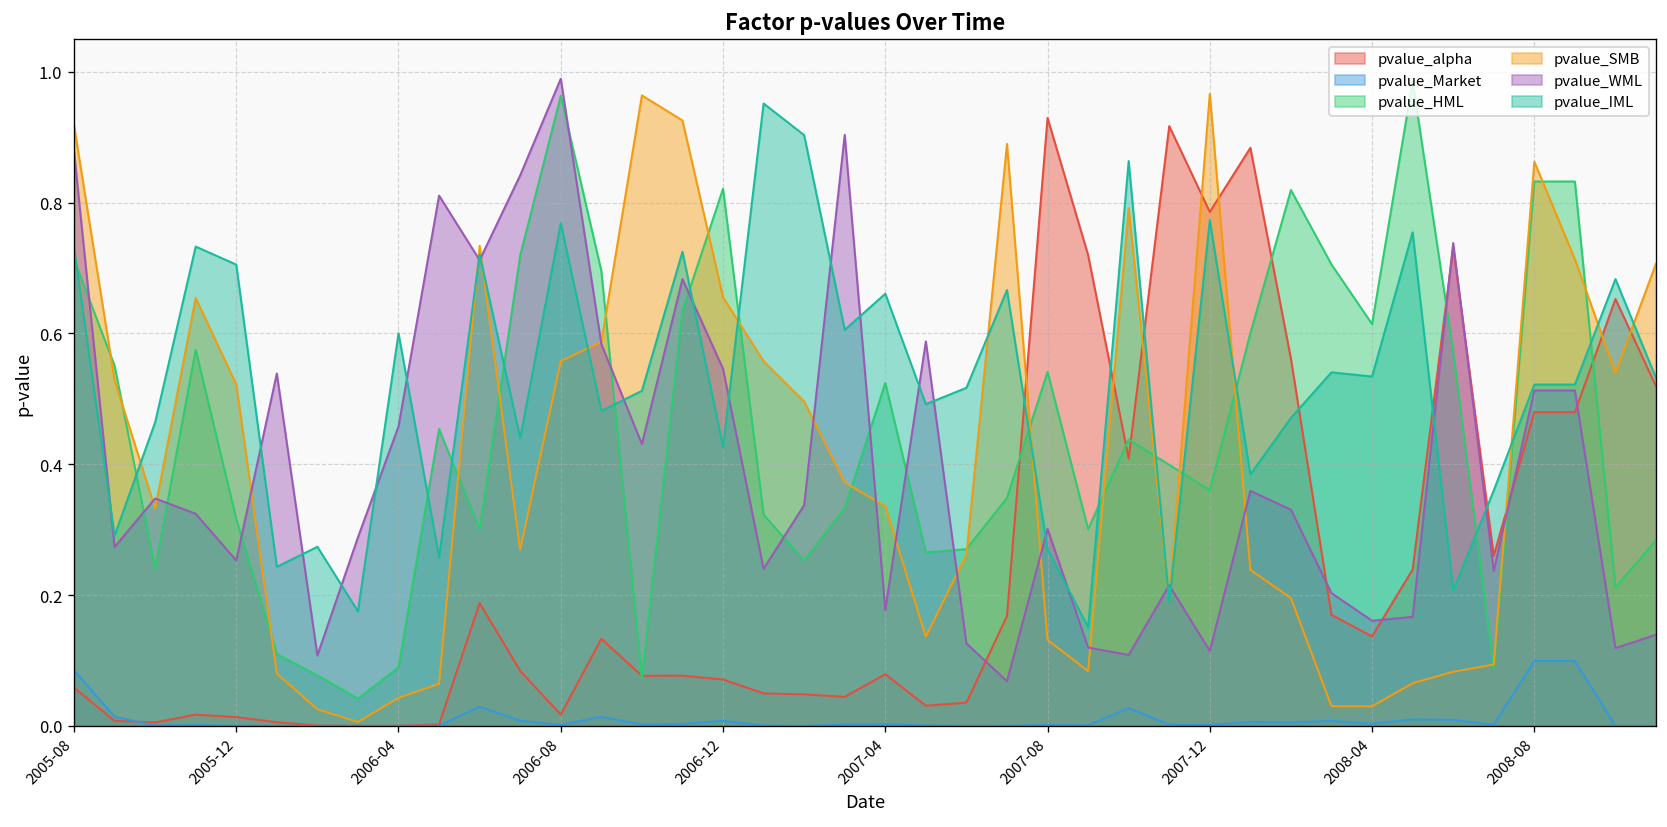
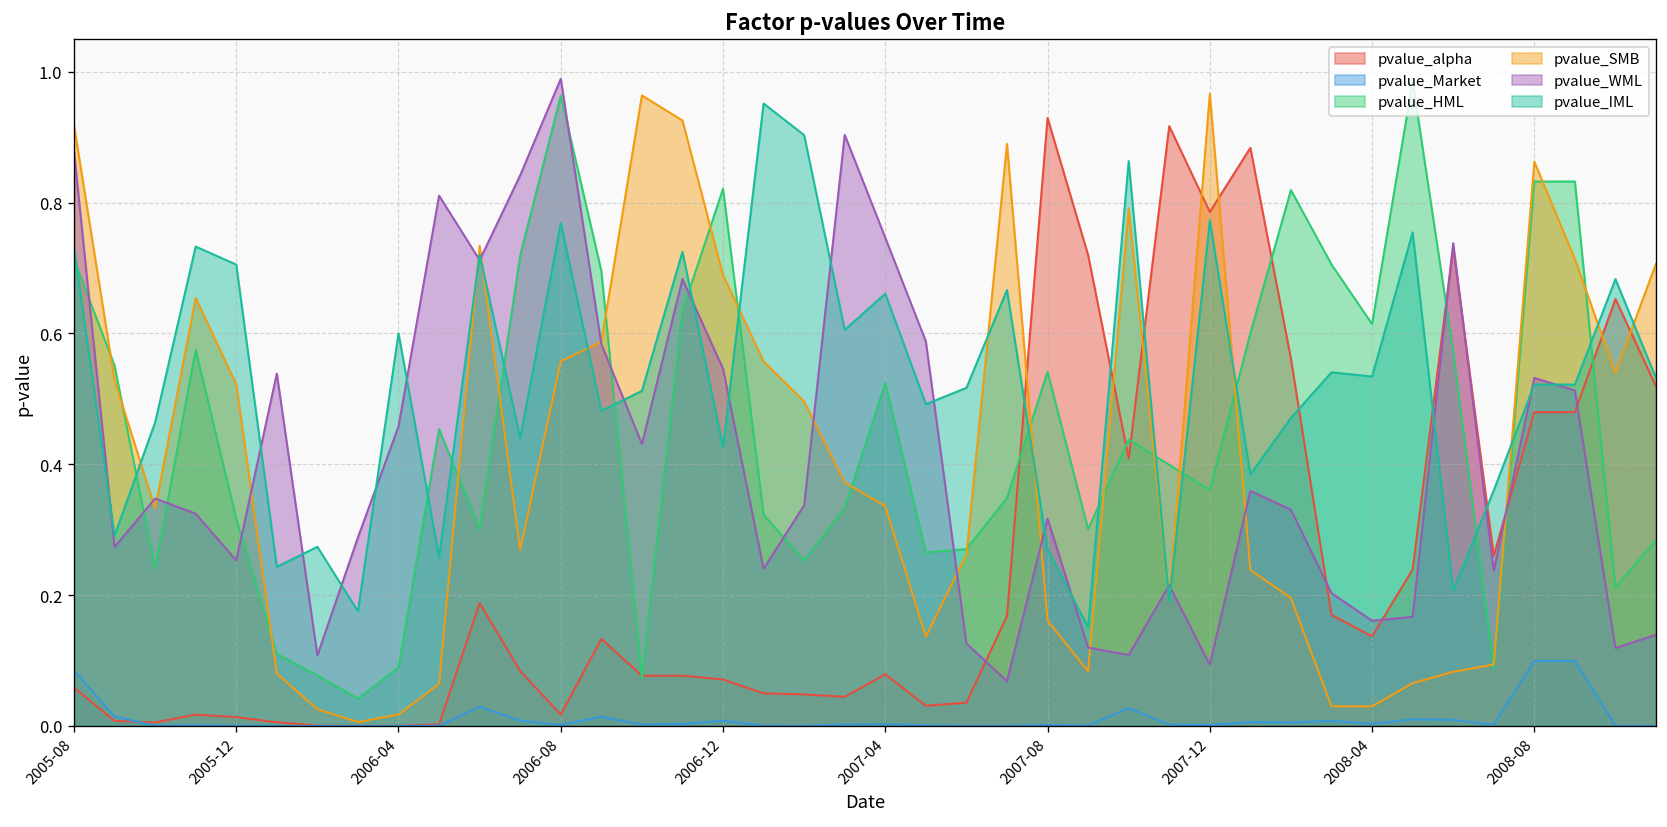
  {
    "pvalue_alpha": {
      "2005-08": 0.06,
      "2005-12": 0.01,
      "2006-08": 0.02,
      "2006-12": 0.07,
      "2007-04": 0.08,
      "2007-08": 0.93,
      "2007-12": 0.79,
      "2008-04": 0.14,
      "2008-08": 0.48
    },
    "pvalue_SMB": {
      "2005-08": 0.92,
      "2005-12": 0.52,
-     "2006-04": 0.04,
+     "2006-04": 0.02,
      "2006-08": 0.56,
-     "2006-12": 0.66,
+     "2006-12": 0.69,
      "2007-04": 0.34,
-     "2007-08": 0.13,
+     "2007-08": 0.16,
      "2007-12": 0.97,
      "2008-04": 0.03,
      "2008-08": 0.86
    },
    "pvalue_WML": {
      "2005-08": 0.88,
      "2005-12": 0.25,
      "2006-04": 0.46,
      "2006-08": 0.99,
      "2006-12": 0.55,
-     "2007-04": 0.18,
-     "2007-08": 0.30,
-     "2007-12": 0.11,
+     "2007-04": 0.75,
+     "2007-08": 0.32,
+     "2007-12": 0.09,
      "2008-04": 0.16,
-     "2008-08": 0.51
+     "2008-08": 0.53
    }
  }
